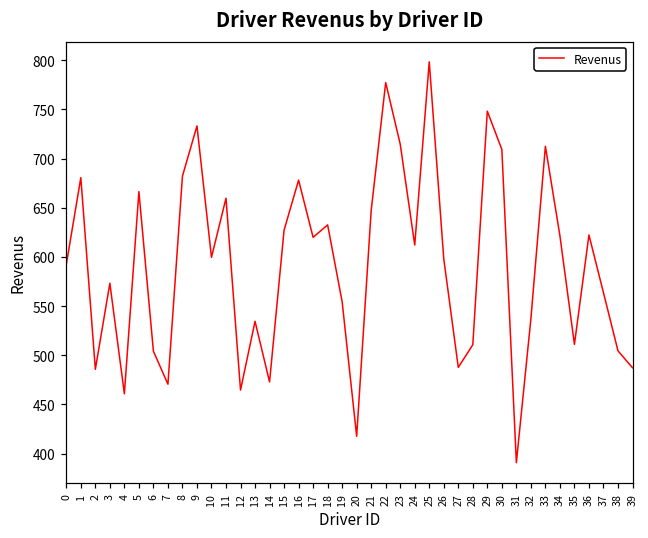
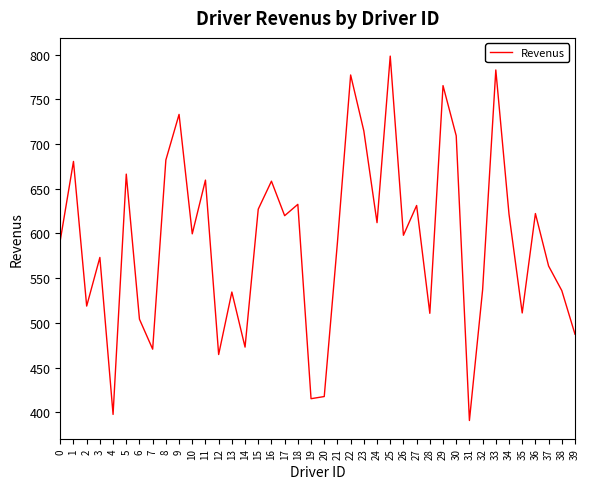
  {
    "0": 590,
    "1": 680,
-   "2": 490,
+   "2": 520,
    "3": 570,
-   "4": 460,
+   "4": 400,
    "5": 670,
    "6": 500,
    "7": 470,
    "8": 680,
    "9": 730,
    "10": 600,
    "11": 660,
    "12": 460,
    "13": 530,
    "14": 470,
    "15": 630,
-   "16": 680,
+   "16": 660,
    "17": 620,
    "18": 630,
-   "19": 550,
+   "19": 420,
    "20": 420,
-   "21": 650,
+   "21": 590,
    "22": 780,
    "23": 710,
    "24": 610,
    "25": 800,
    "26": 600,
-   "27": 490,
+   "27": 630,
    "28": 510,
-   "29": 750,
+   "29": 770,
    "30": 710,
    "31": 390,
    "32": 540,
-   "33": 710,
+   "33": 780,
    "34": 620,
    "35": 510,
    "36": 620,
    "37": 560,
-   "38": 500,
+   "38": 540,
    "39": 490
  }
